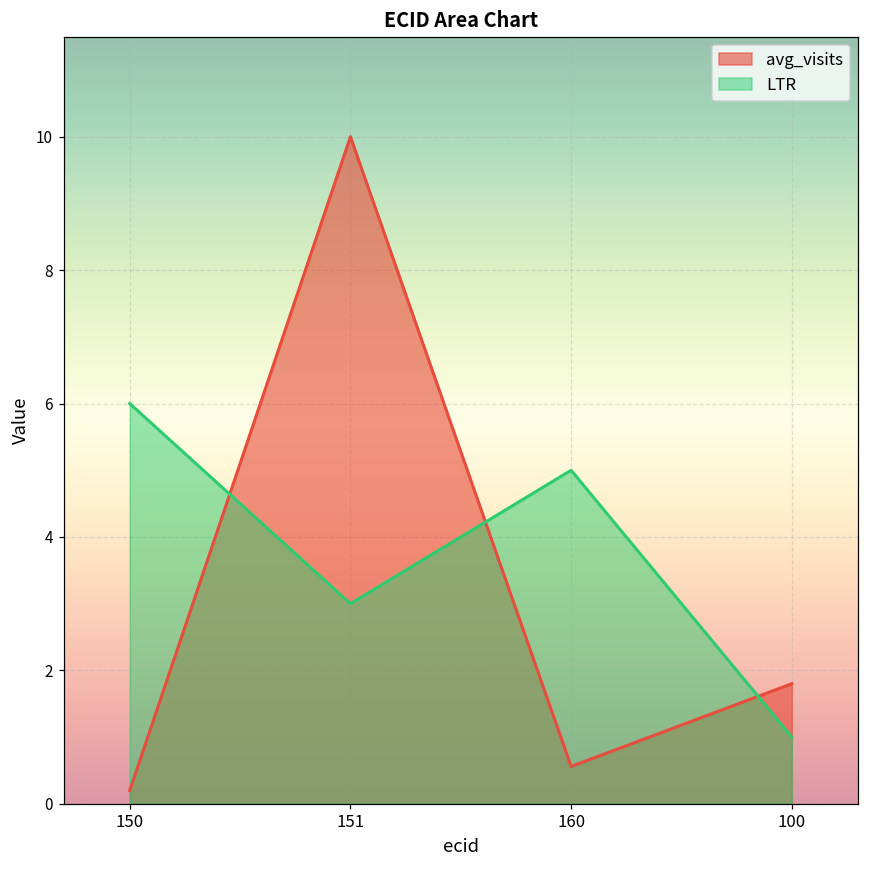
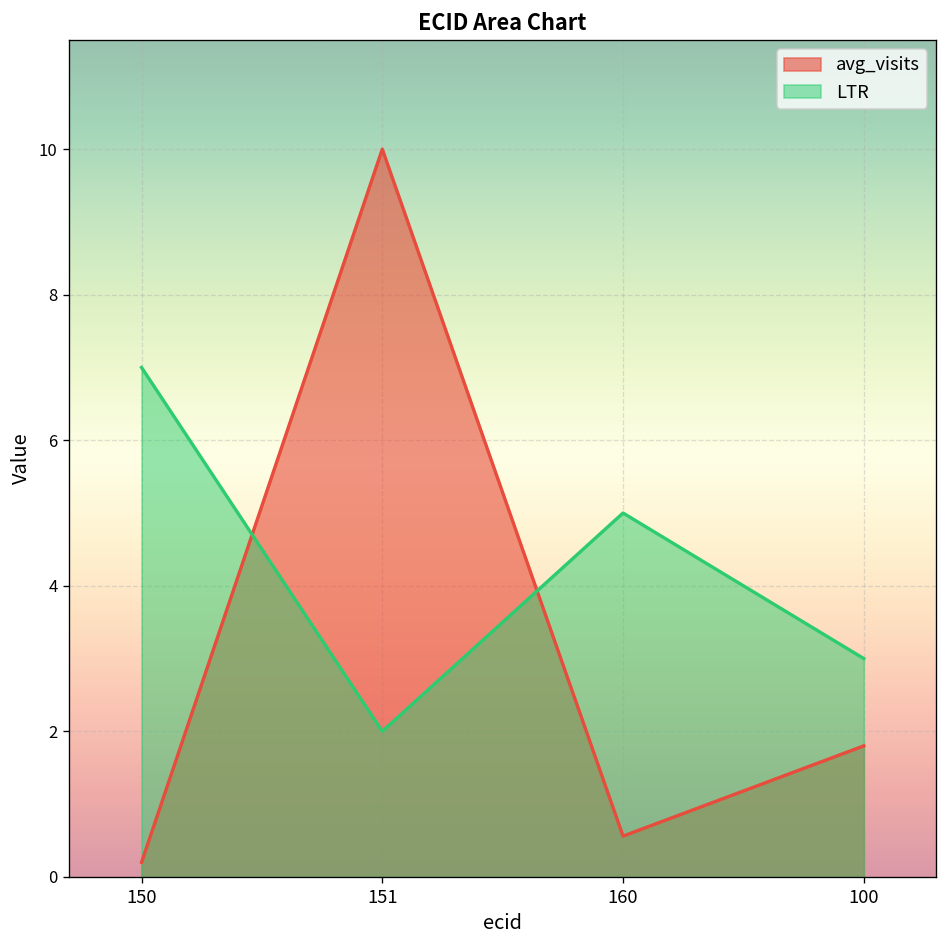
  {
    "avg_visits": {
      "150": 0.2,
      "151": 10,
      "160": 0.6,
      "100": 1.8
    },
    "LTR": {
-     "150": 6,
-     "151": 3,
+     "150": 7,
+     "151": 2,
      "160": 5,
-     "100": 1
+     "100": 3
    }
  }
